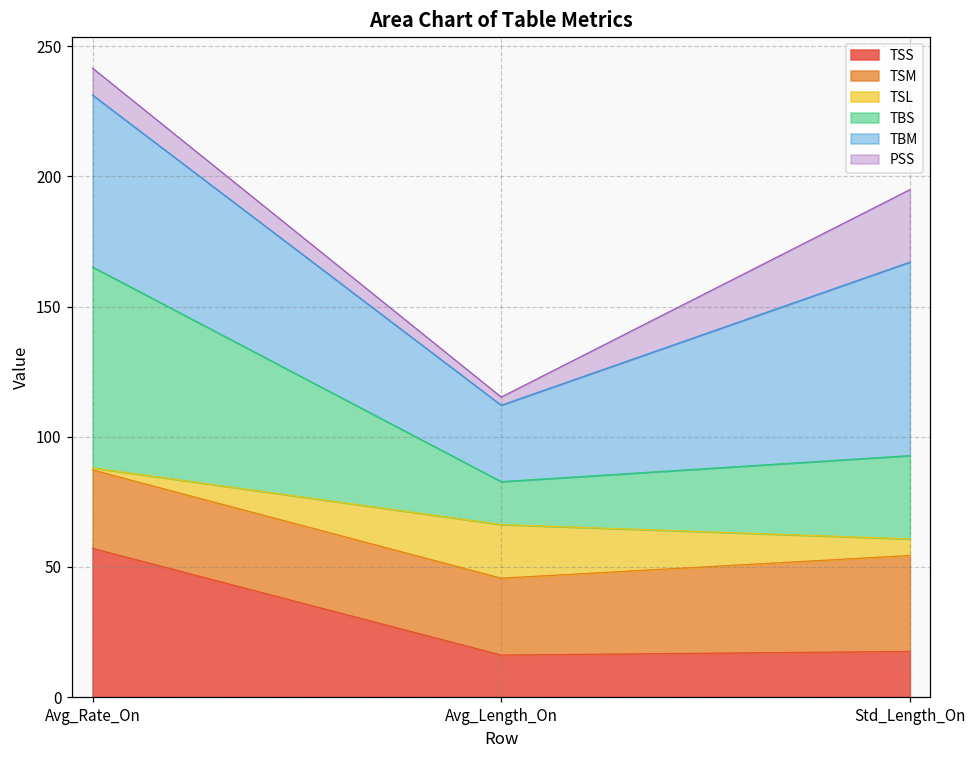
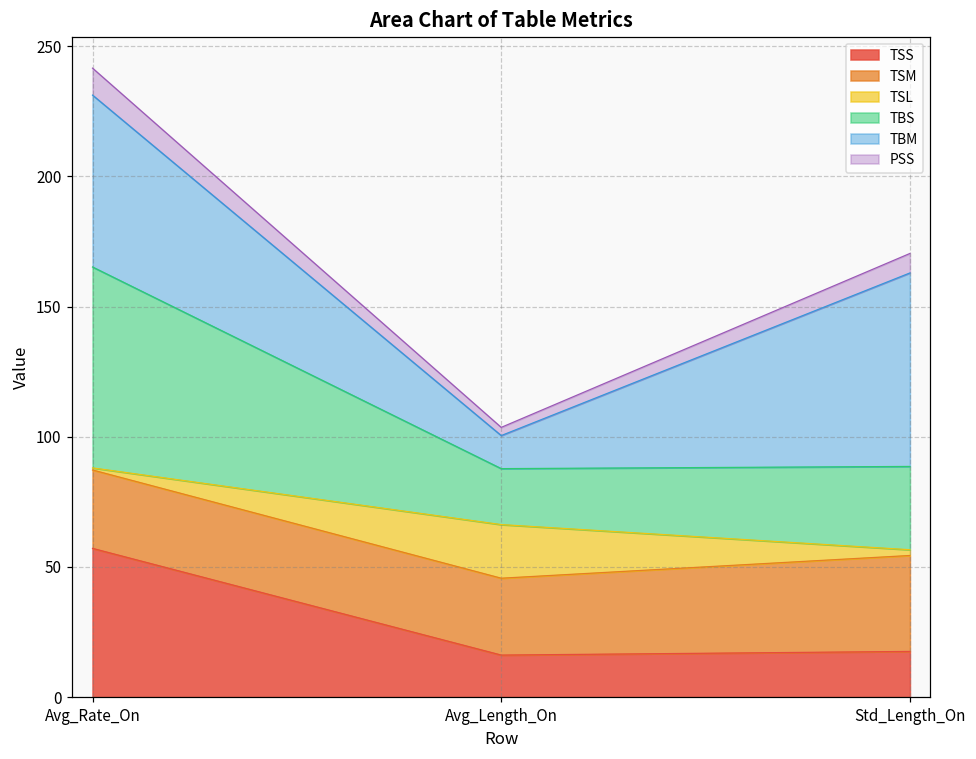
  {
    "TSL": {
      "Avg_Length_On": 21,
-     "Std_Length_On": 6
+     "Std_Length_On": 2
    },
    "TBS": {
      "Avg_Rate_On": 77,
-     "Avg_Length_On": 16,
+     "Avg_Length_On": 21,
      "Std_Length_On": 32
    },
    "TBM": {
      "Avg_Rate_On": 66,
-     "Avg_Length_On": 29,
+     "Avg_Length_On": 13,
      "Std_Length_On": 74
    },
    "PSS": {
      "Avg_Rate_On": 10,
      "Avg_Length_On": 3,
-     "Std_Length_On": 28
+     "Std_Length_On": 7
    }
  }
